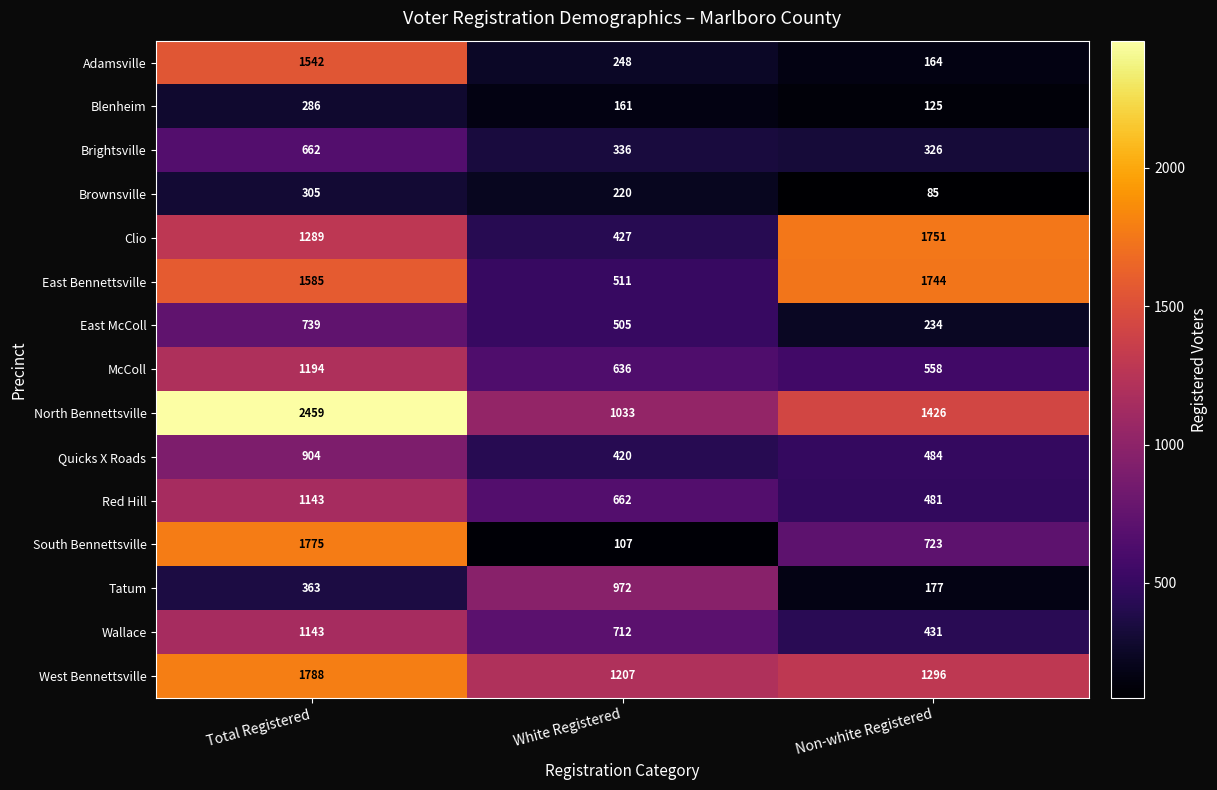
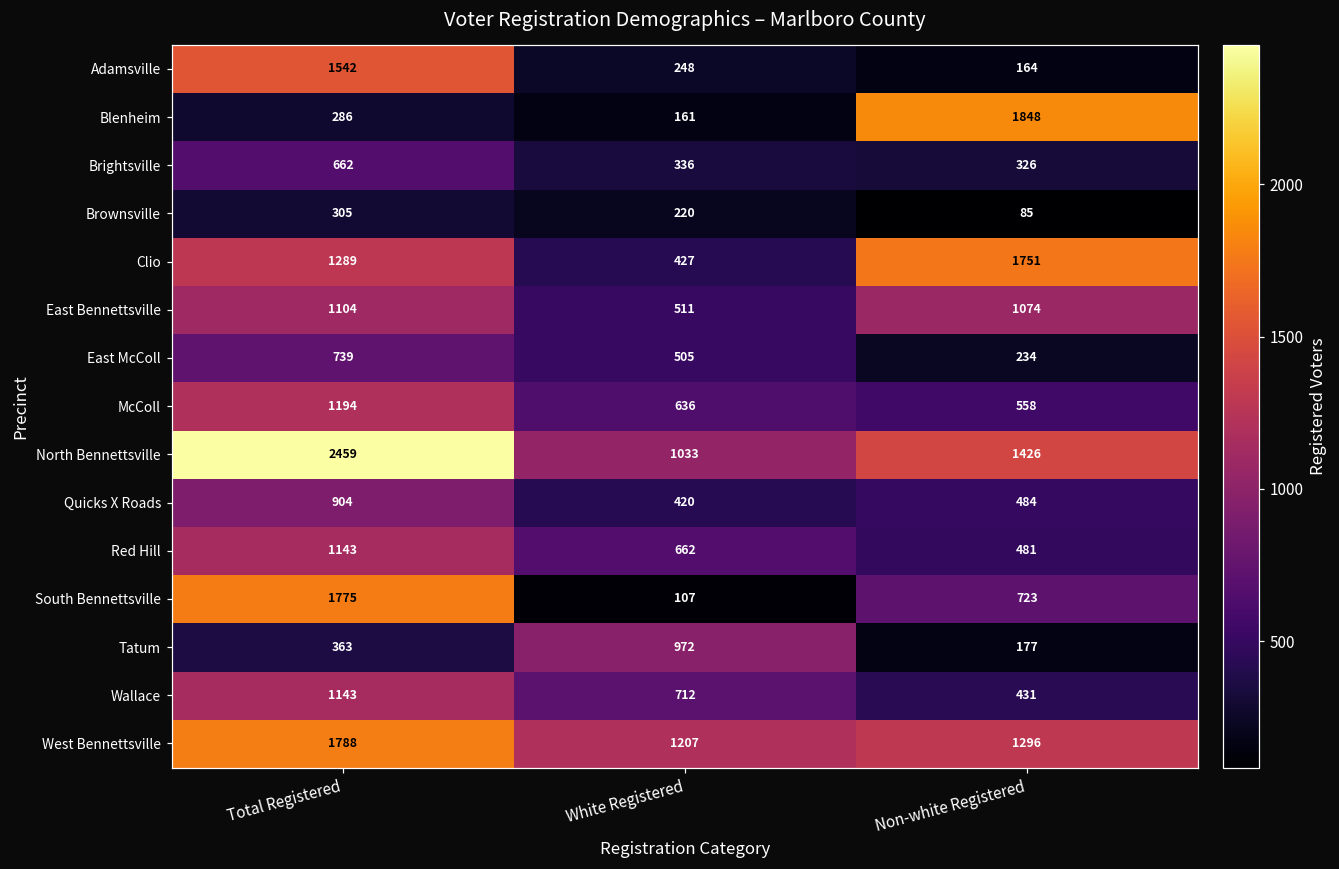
  {
    "Adamsville": {
      "Total Registered": 1542,
      "White Registered": 248,
      "Non-white Registered": 164
    },
    "Blenheim": {
      "Total Registered": 286,
      "White Registered": 161,
-     "Non-white Registered": 125
+     "Non-white Registered": 1848
    },
    "Brightsville": {
      "Total Registered": 662,
      "White Registered": 336,
      "Non-white Registered": 326
    },
    "Brownsville": {
      "Total Registered": 305,
      "White Registered": 220,
      "Non-white Registered": 85
    },
    "Clio": {
      "Total Registered": 1289,
      "White Registered": 427,
      "Non-white Registered": 1751
    },
    "East Bennettsville": {
-     "Total Registered": 1585,
+     "Total Registered": 1104,
      "White Registered": 511,
-     "Non-white Registered": 1744
+     "Non-white Registered": 1074
    },
    "East McColl": {
      "Total Registered": 739,
      "White Registered": 505,
      "Non-white Registered": 234
    },
    "McColl": {
      "Total Registered": 1194,
      "White Registered": 636,
      "Non-white Registered": 558
    },
    "North Bennettsville": {
      "Total Registered": 2459,
      "White Registered": 1033,
      "Non-white Registered": 1426
    },
    "Quicks X Roads": {
      "Total Registered": 904,
      "White Registered": 420,
      "Non-white Registered": 484
    },
    "Red Hill": {
      "Total Registered": 1143,
      "White Registered": 662,
      "Non-white Registered": 481
    },
    "South Bennettsville": {
      "Total Registered": 1775,
      "White Registered": 107,
      "Non-white Registered": 723
    },
    "Tatum": {
      "Total Registered": 363,
      "White Registered": 972,
      "Non-white Registered": 177
    },
    "Wallace": {
      "Total Registered": 1143,
      "White Registered": 712,
      "Non-white Registered": 431
    },
    "West Bennettsville": {
      "Total Registered": 1788,
      "White Registered": 1207,
      "Non-white Registered": 1296
    }
  }
